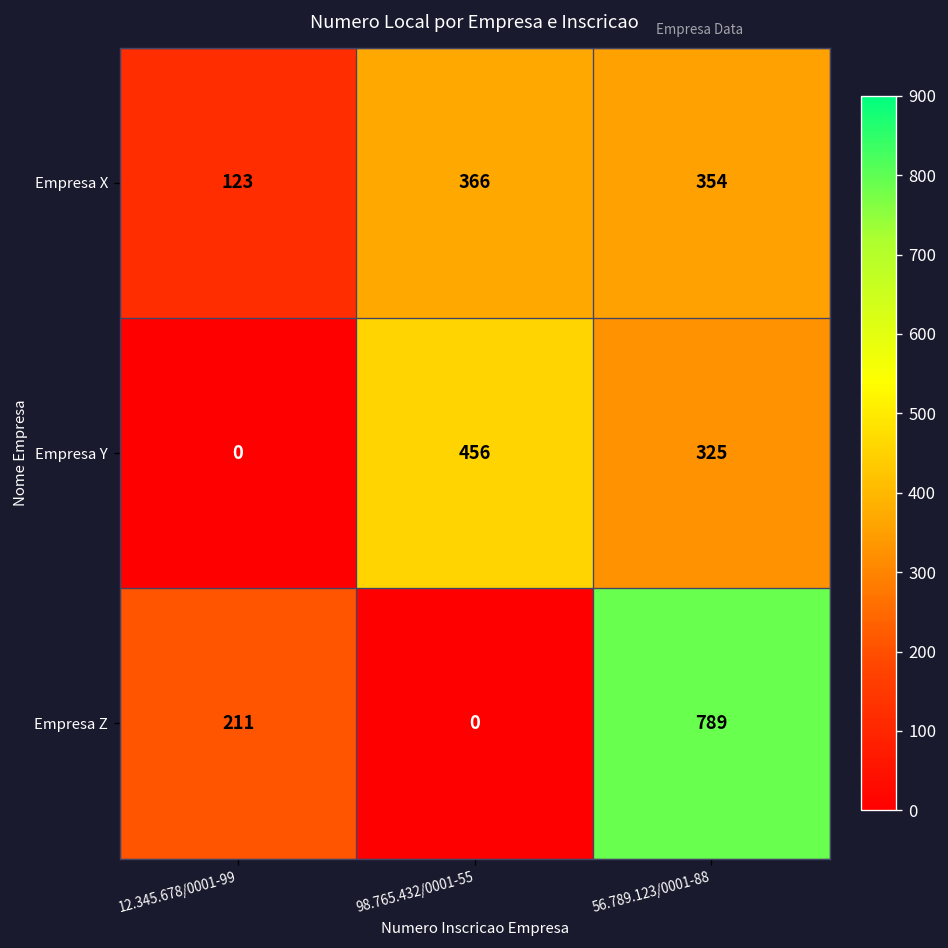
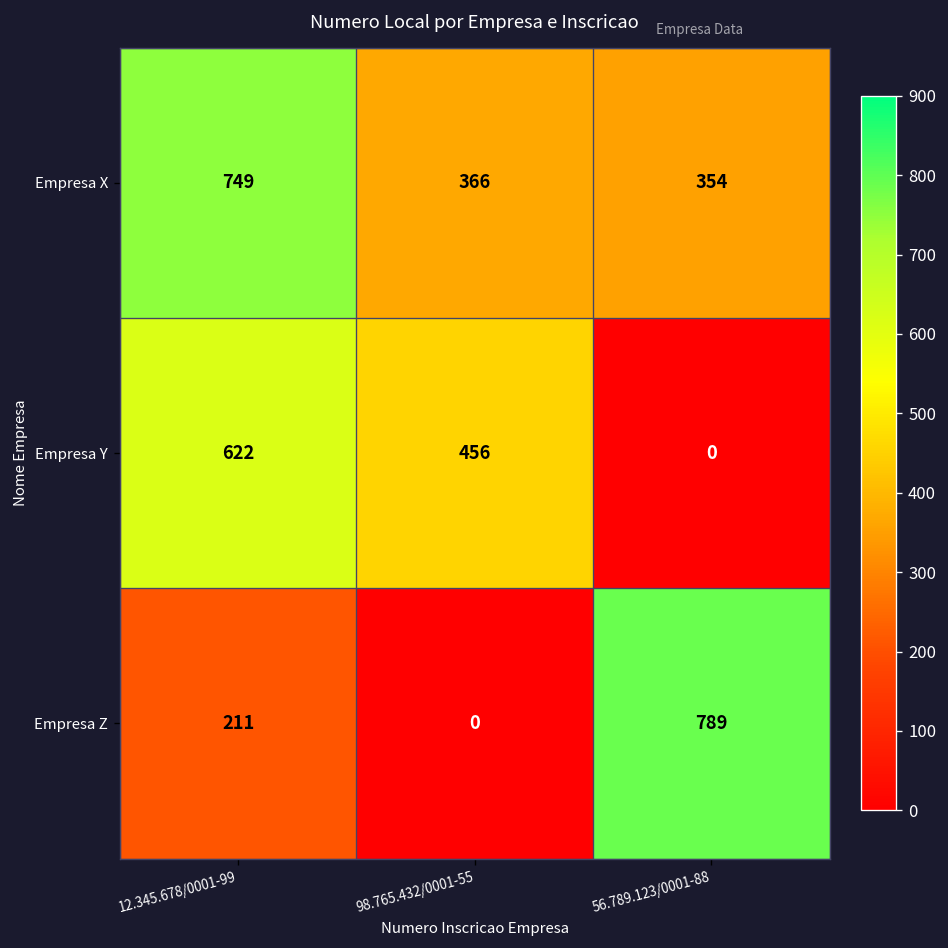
  {
    "Empresa X": {
-     "12.345.678/0001-99": 123,
+     "12.345.678/0001-99": 749,
      "98.765.432/0001-55": 366,
      "56.789.123/0001-88": 354
    },
    "Empresa Y": {
-     "12.345.678/0001-99": 0,
+     "12.345.678/0001-99": 622,
      "98.765.432/0001-55": 456,
-     "56.789.123/0001-88": 325
+     "56.789.123/0001-88": 0
    },
    "Empresa Z": {
      "12.345.678/0001-99": 211,
      "98.765.432/0001-55": 0,
      "56.789.123/0001-88": 789
    }
  }
